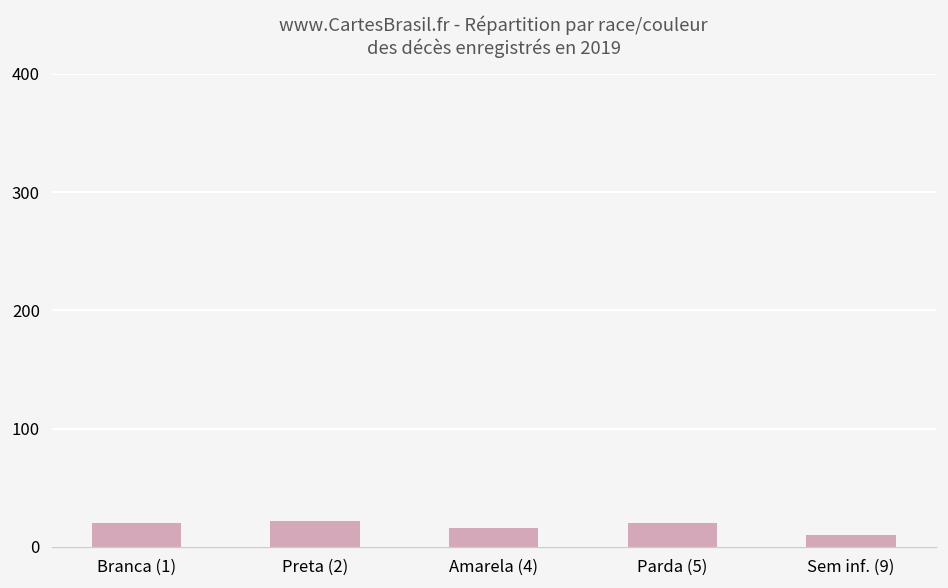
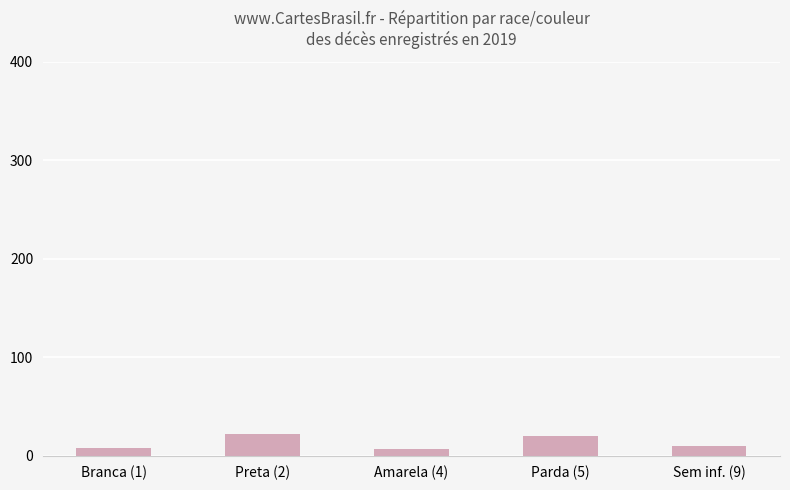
  {
-   "Branca (1)": 20,
+   "Branca (1)": 10,
    "Preta (2)": 20,
-   "Amarela (4)": 20,
+   "Amarela (4)": 10,
    "Parda (5)": 20,
    "Sem inf. (9)": 10
  }
